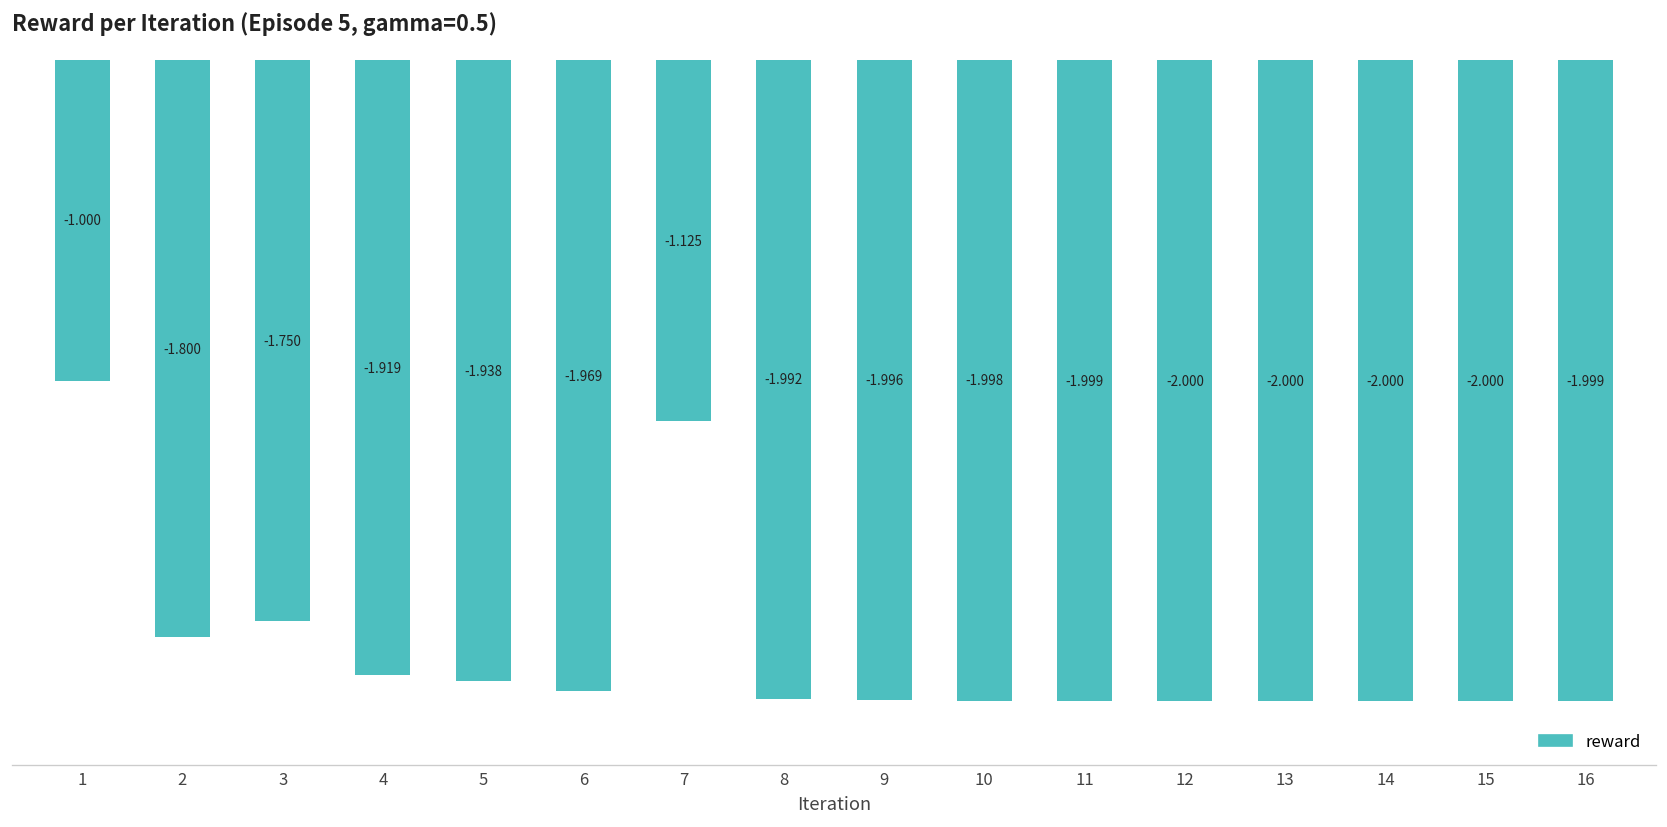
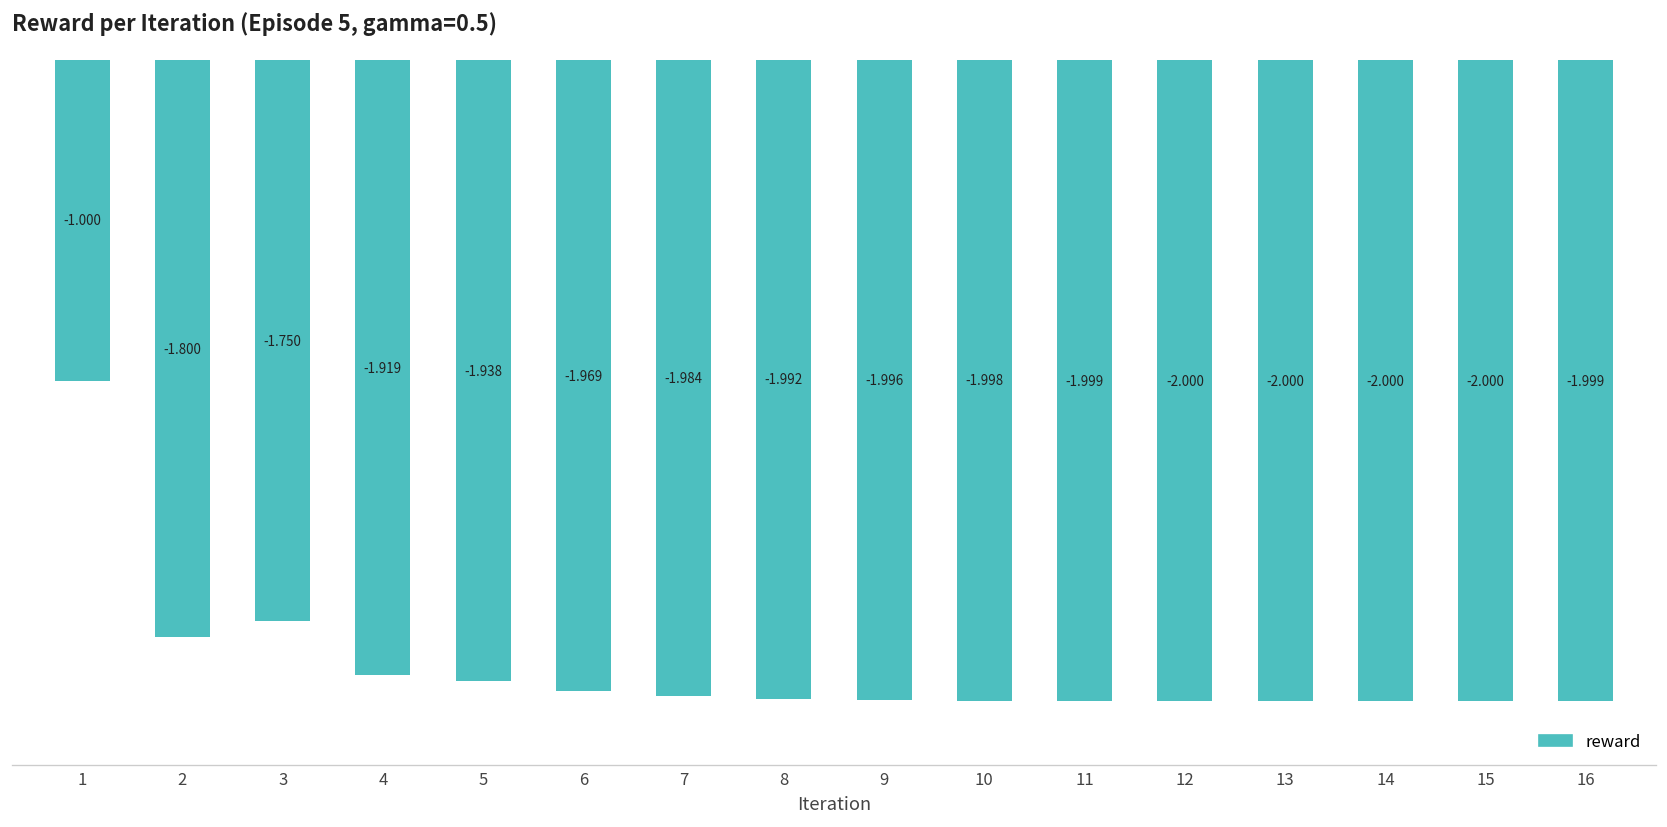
  {
    "1": -1.000,
    "2": -1.800,
    "3": -1.750,
    "4": -1.919,
    "5": -1.938,
    "6": -1.969,
-   "7": -1.125,
+   "7": -1.984,
    "8": -1.992,
    "9": -1.996,
    "10": -1.998,
    "11": -1.999,
    "12": -2.000,
    "13": -2.000,
    "14": -2.000,
    "15": -2.000,
    "16": -1.999
  }
